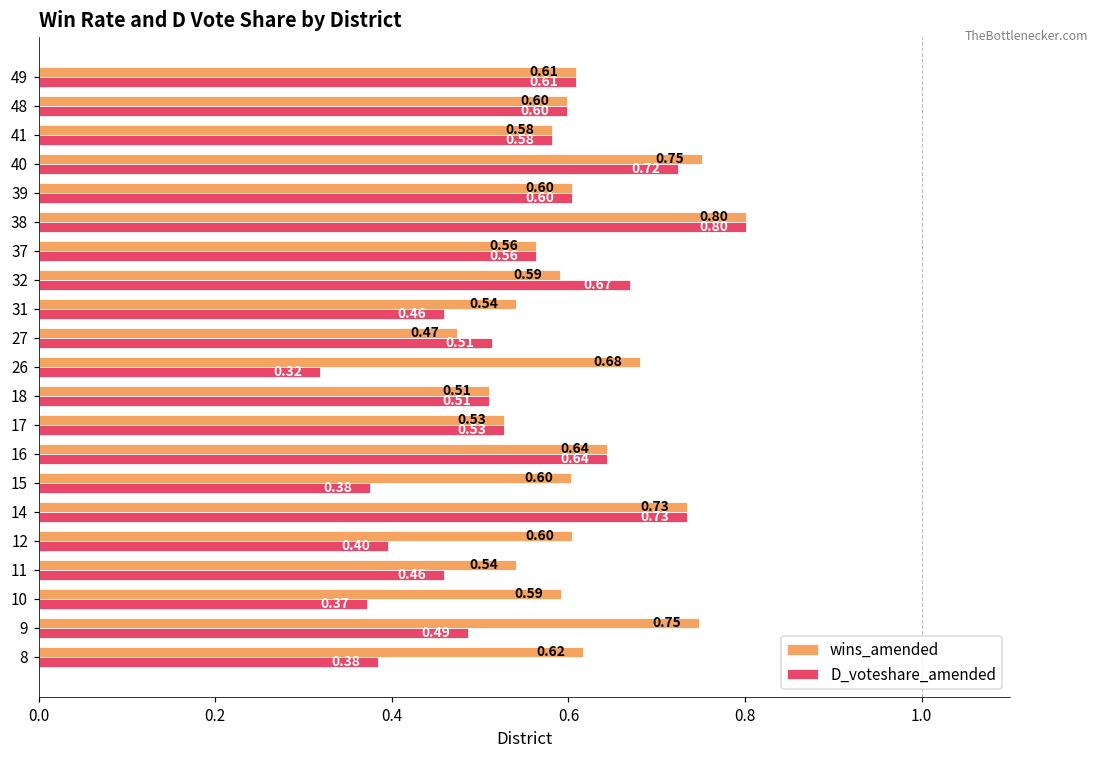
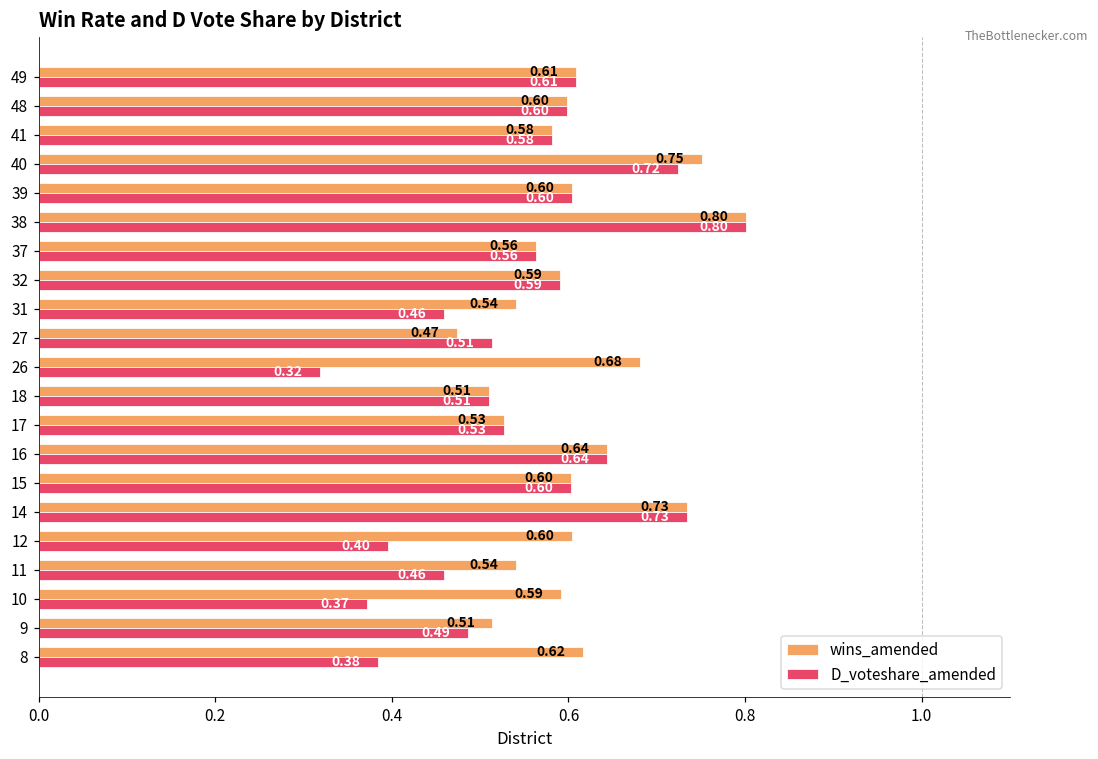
  {
    "wins_amended": {
      "40": 0.75,
      "31": 0.54,
      "27": 0.47,
      "26": 0.68,
      "12": 0.60,
      "11": 0.54,
      "10": 0.59,
-     "9": 0.75,
+     "9": 0.51,
      "8": 0.62
    },
    "D_voteshare_amended": {
      "40": 0.72,
-     "32": 0.67,
+     "32": 0.59,
      "31": 0.46,
      "27": 0.51,
      "26": 0.32,
-     "15": 0.38,
+     "15": 0.60,
      "12": 0.40,
      "11": 0.46,
      "10": 0.37,
      "9": 0.49,
      "8": 0.38
    }
  }
